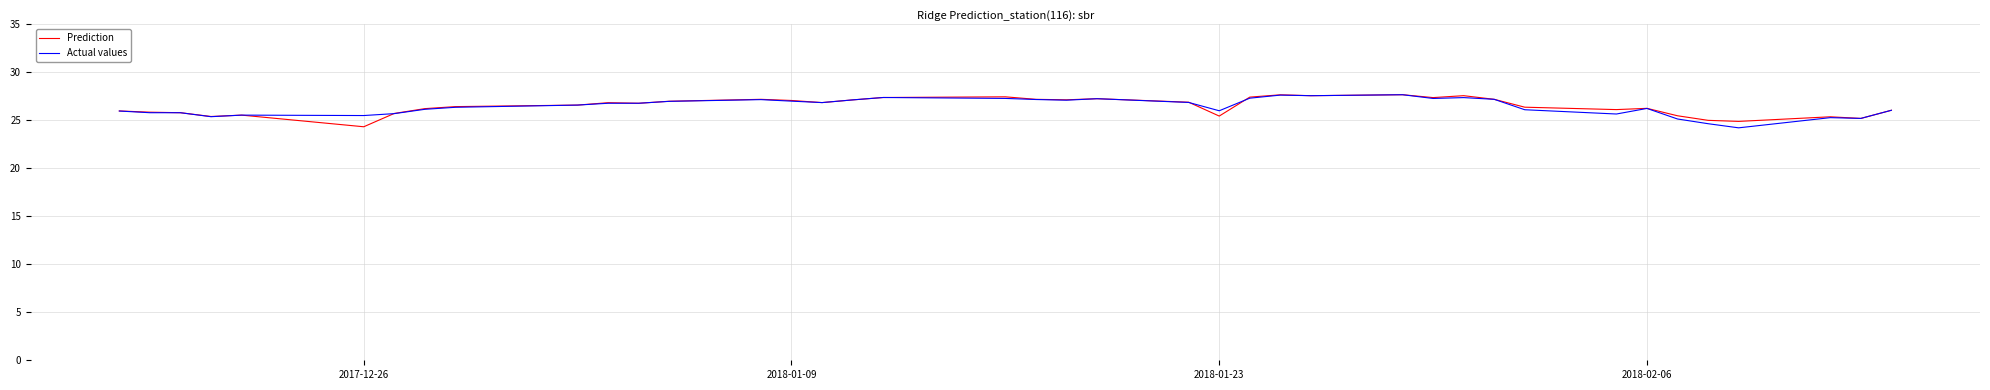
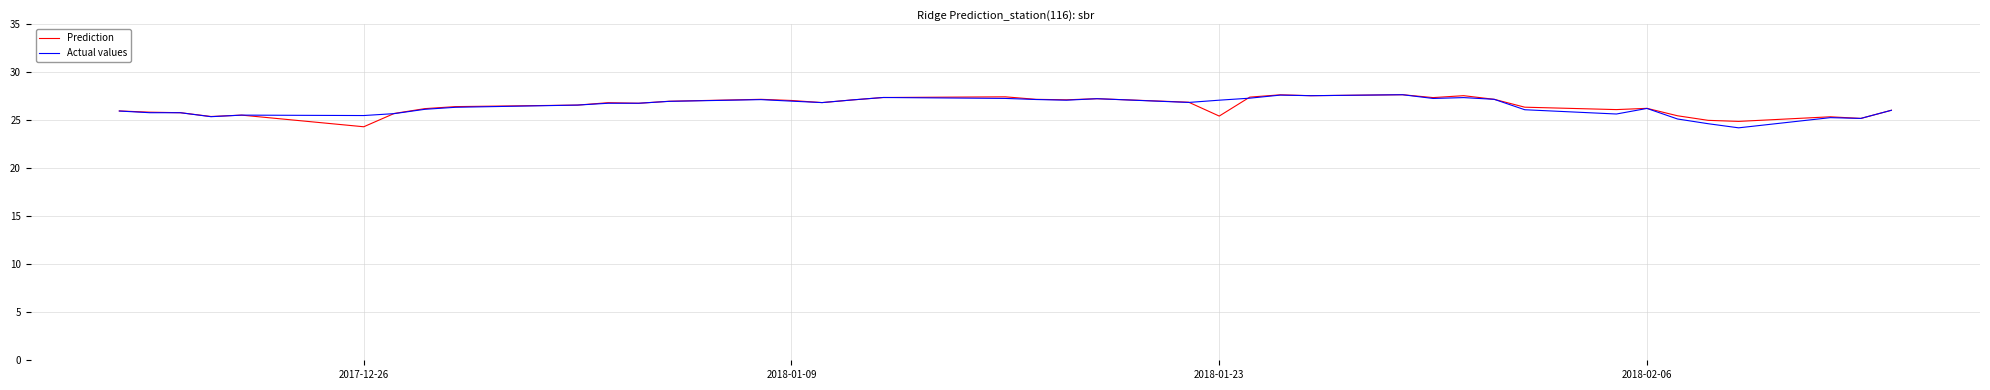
  {
    "Prediction": {
      "2017-12-26": 24,
      "2018-01-23": 25
    },
    "Actual values": {
      "2017-12-26": 26,
-     "2018-01-23": 26
+     "2018-01-23": 27
    }
  }
